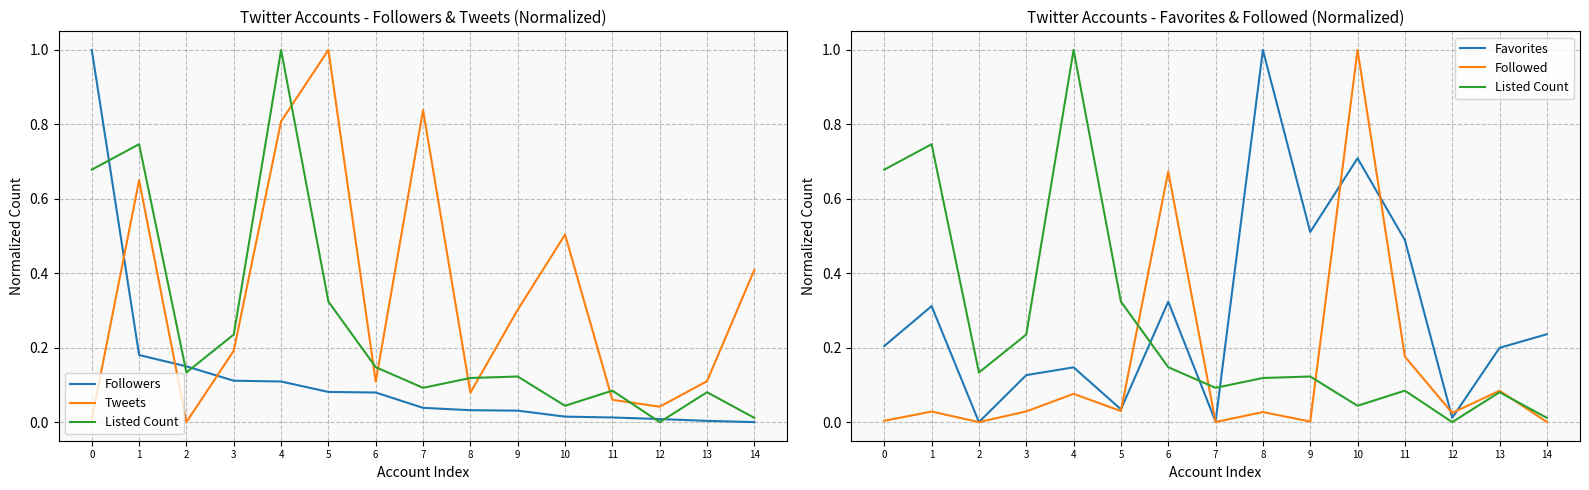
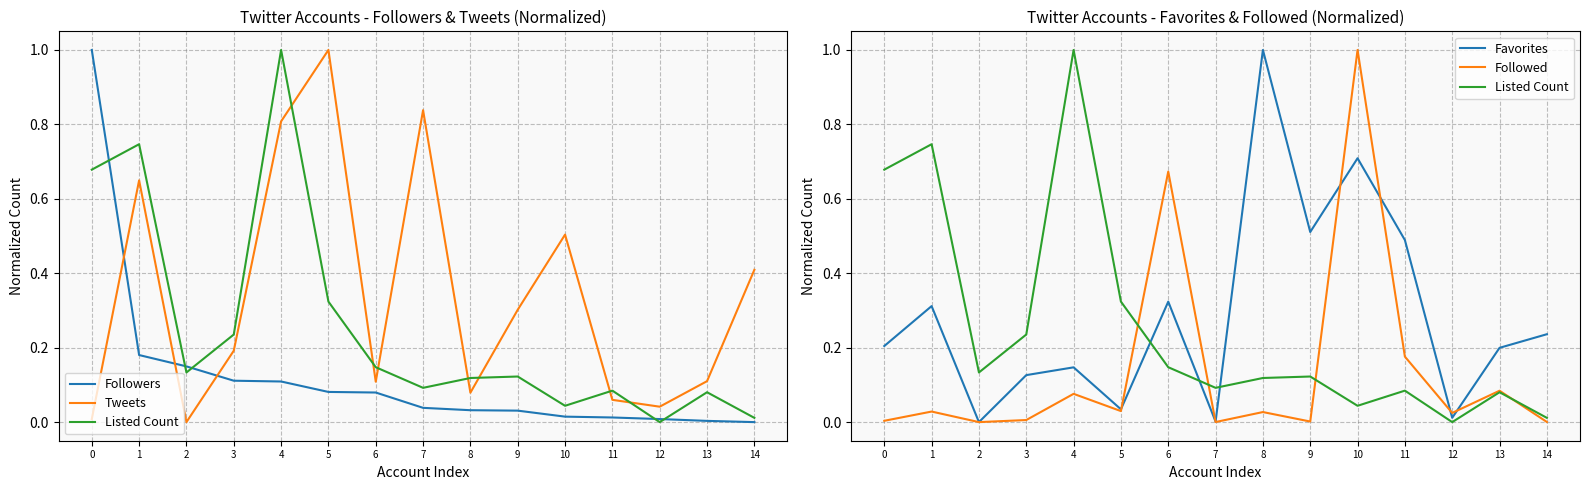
  {
    "Twitter Accounts - Followers & Tweets (Normalized)": {
      "Followers": {
        "0": 1.00,
        "1": 0.18,
        "2": 0.15,
        "3": 0.11,
        "4": 0.11,
        "5": 0.08,
        "6": 0.08,
        "7": 0.04,
        "8": 0.03,
        "9": 0.03,
        "10": 0.01,
        "11": 0.01,
        "12": 0.01,
        "13": 0.00,
        "14": 0.00
      },
      "Tweets": {
        "1": 0.65,
        "2": 0.00,
        "3": 0.19,
        "4": 0.81,
        "5": 1.00,
        "6": 0.11,
        "7": 0.84,
        "8": 0.08,
        "9": 0.30,
        "10": 0.50,
        "11": 0.06,
        "12": 0.04,
        "13": 0.11,
        "14": 0.41
      },
      "Listed Count": {
        "0": 0.68,
        "1": 0.75,
        "2": 0.13,
        "3": 0.24,
        "4": 1.00,
        "5": 0.32,
        "6": 0.15,
        "7": 0.09,
        "8": 0.12,
        "9": 0.12,
        "10": 0.04,
        "11": 0.08,
        "12": 0.00,
        "13": 0.08,
        "14": 0.01
      }
    },
    "Twitter Accounts - Favorites & Followed (Normalized)": {
      "Favorites": {
        "0": 0.20,
        "1": 0.31,
        "3": 0.13,
        "4": 0.15,
        "6": 0.32,
        "8": 1.00,
        "9": 0.51,
        "10": 0.71,
        "11": 0.49,
        "12": 0.01,
        "13": 0.20,
        "14": 0.24
      },
      "Followed": {
        "0": 0.00,
        "1": 0.03,
-       "3": 0.03,
+       "3": 0.01,
        "4": 0.08,
        "6": 0.67,
        "8": 0.03,
        "9": 0.00,
        "10": 1.00,
        "11": 0.18,
        "12": 0.02,
        "14": 0.00
      },
      "Listed Count": {
        "0": 0.68,
        "1": 0.75,
        "2": 0.13,
        "3": 0.24,
        "4": 1.00,
        "5": 0.32,
        "6": 0.15,
        "7": 0.09,
        "8": 0.12,
        "9": 0.12,
        "10": 0.04,
        "11": 0.08,
        "12": 0.00,
        "14": 0.01
      }
    }
  }
